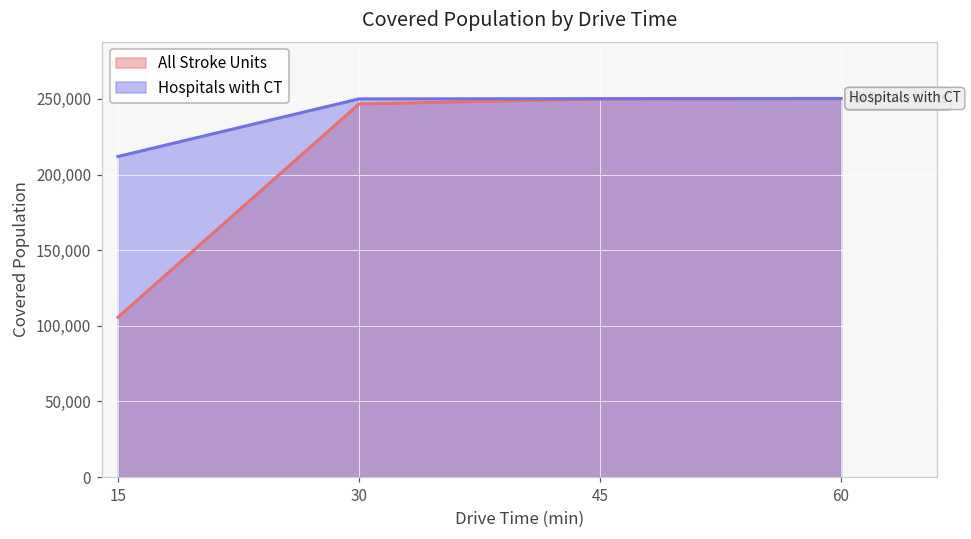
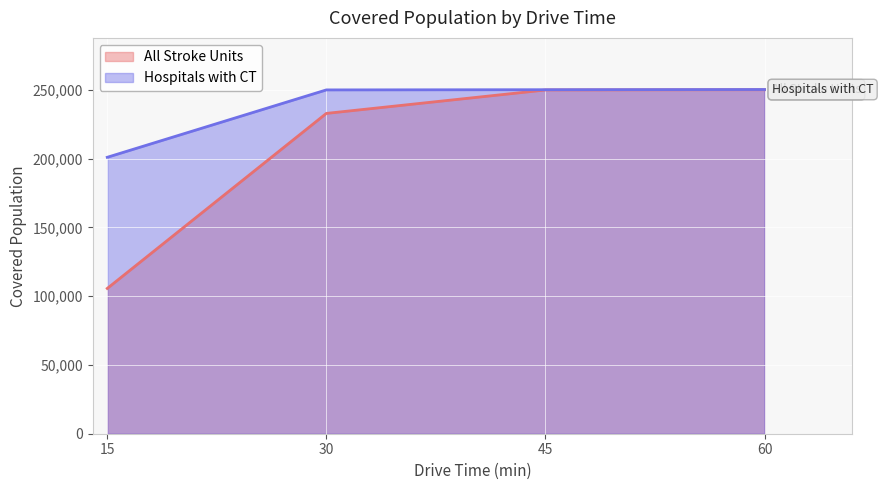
  {
    "All Stroke Units": {
      "15": "106,000",
-     "30": "247,000"
+     "30": "233,000"
    },
    "Hospitals with CT": {
-     "15": "212,000",
+     "15": "201,000",
      "30": "250,000"
    }
  }
